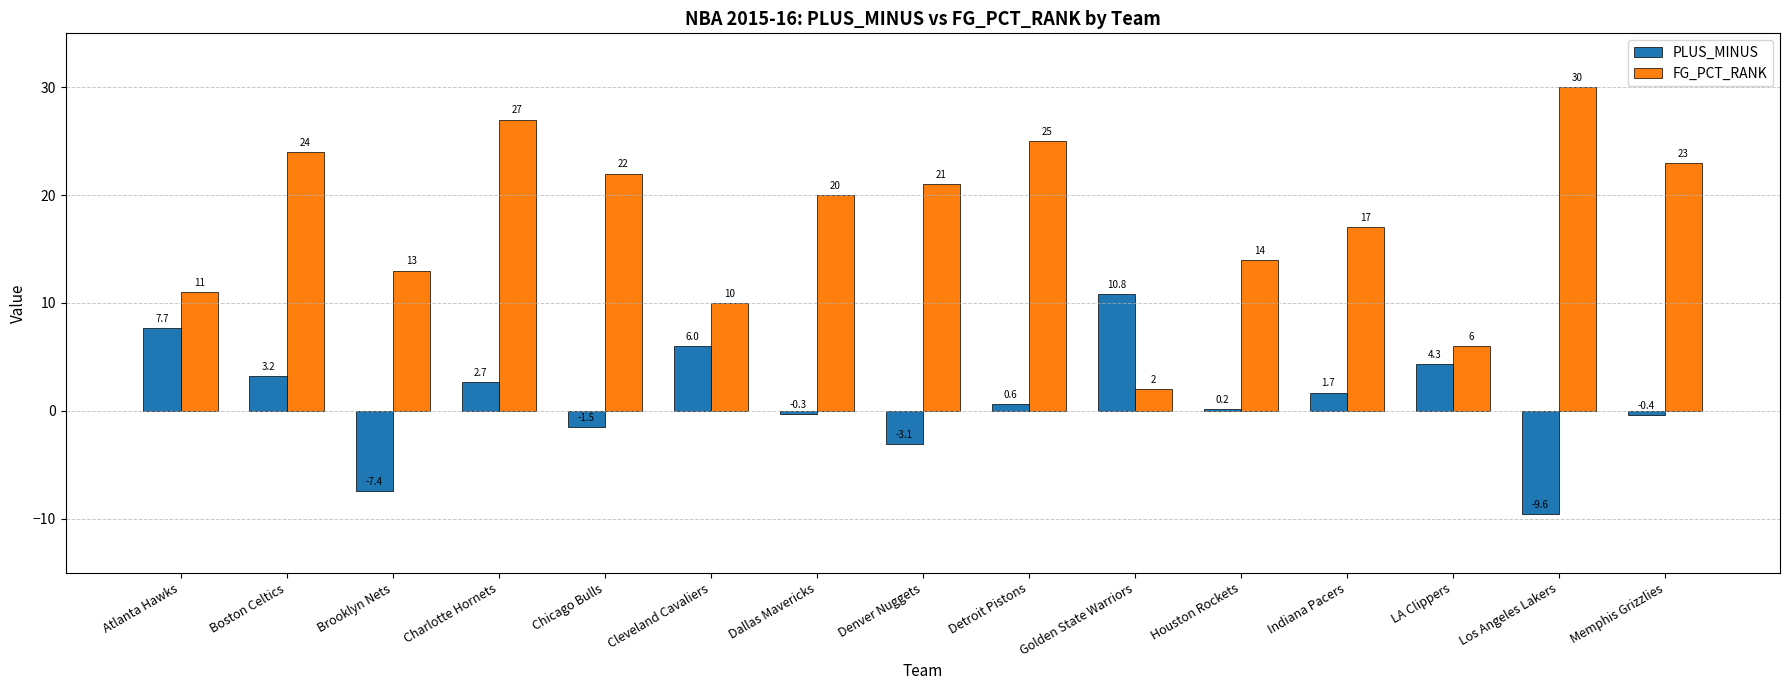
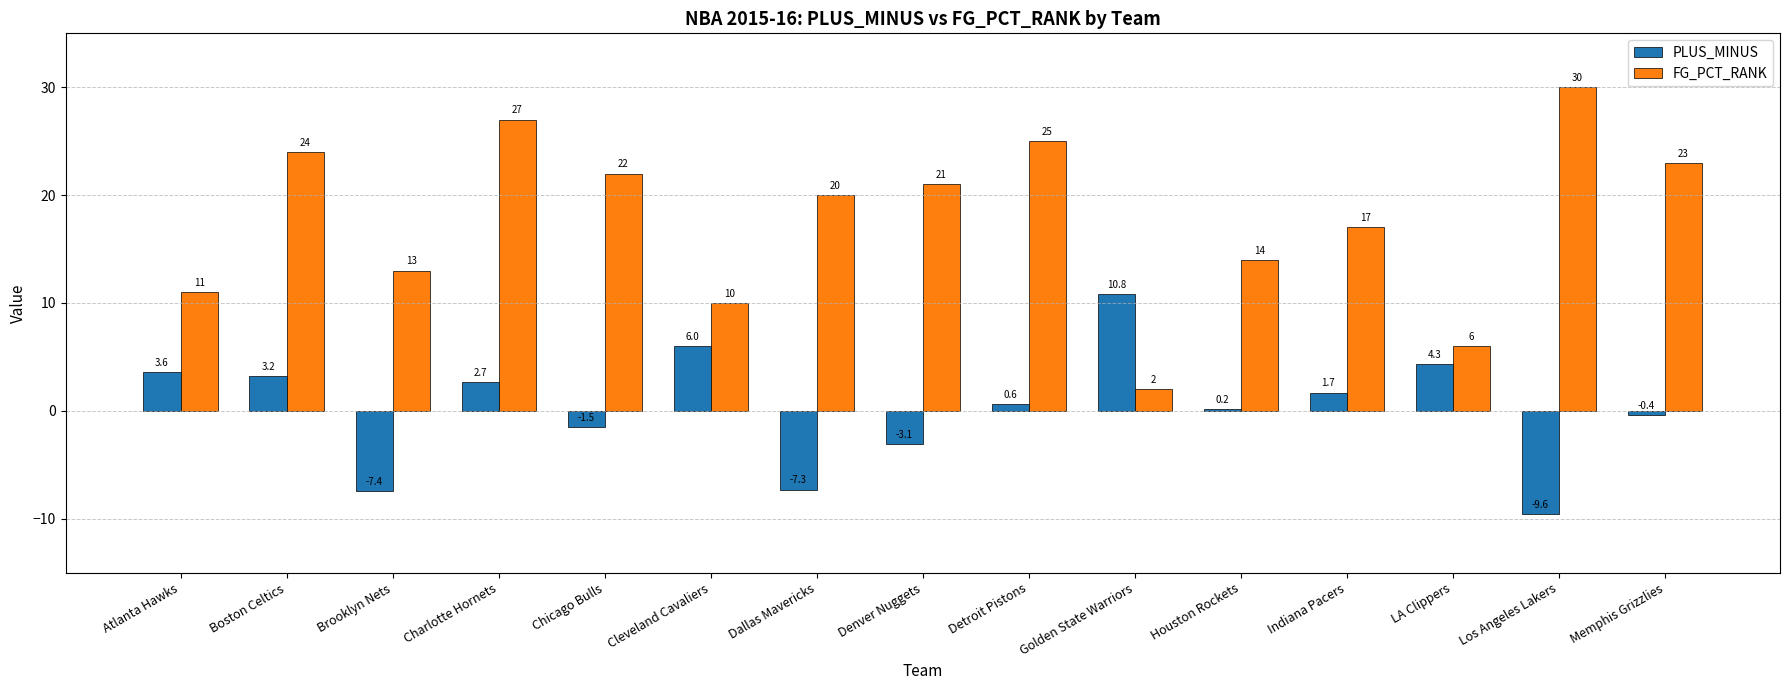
  {
    "PLUS_MINUS": {
-     "Atlanta Hawks": 7.7,
+     "Atlanta Hawks": 3.6,
      "Boston Celtics": 3.2,
      "Brooklyn Nets": -7.4,
      "Charlotte Hornets": 2.7,
      "Chicago Bulls": -1.5,
      "Cleveland Cavaliers": 6.0,
-     "Dallas Mavericks": -0.3,
+     "Dallas Mavericks": -7.3,
      "Denver Nuggets": -3.1,
      "Detroit Pistons": 0.6,
      "Golden State Warriors": 10.8,
      "Houston Rockets": 0.2,
      "Indiana Pacers": 1.7,
      "LA Clippers": 4.3,
      "Los Angeles Lakers": -9.6,
      "Memphis Grizzlies": -0.4
    },
    "FG_PCT_RANK": {
      "Atlanta Hawks": 11,
      "Boston Celtics": 24,
      "Brooklyn Nets": 13,
      "Charlotte Hornets": 27,
      "Chicago Bulls": 22,
      "Cleveland Cavaliers": 10,
      "Dallas Mavericks": 20,
      "Denver Nuggets": 21,
      "Detroit Pistons": 25,
      "Golden State Warriors": 2,
      "Houston Rockets": 14,
      "Indiana Pacers": 17,
      "LA Clippers": 6,
      "Los Angeles Lakers": 30,
      "Memphis Grizzlies": 23
    }
  }
